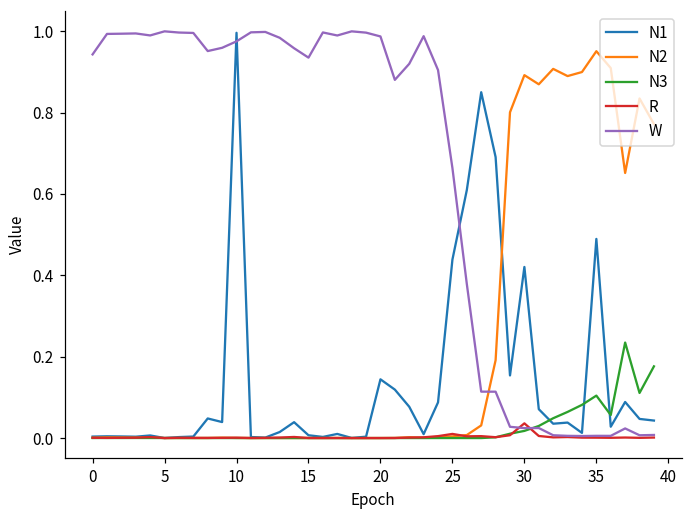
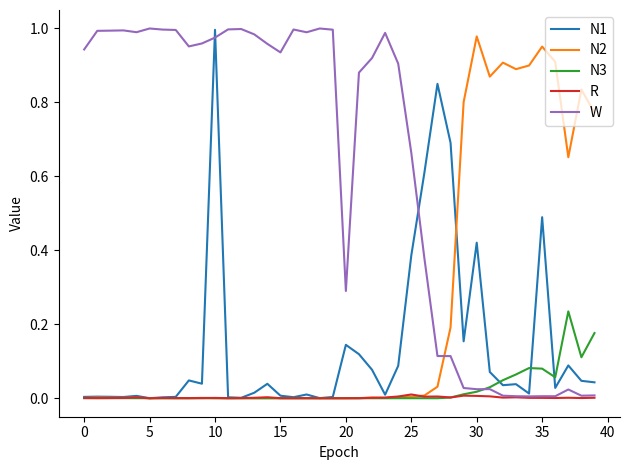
  {
    "N1": {
      "10": 1.00,
      "20": 0.14,
-     "25": 0.44,
+     "25": 0.39,
      "30": 0.42,
      "35": 0.49
    },
    "N2": {
-     "30": 0.89,
+     "30": 0.98,
      "35": 0.95
    },
    "N3": {
-     "35": 0.10
+     "35": 0.08
    },
    "R": {
-     "30": 0.04
+     "30": 0.01
    },
    "W": {
      "0": 0.94,
      "5": 1.00,
      "10": 0.98,
      "15": 0.94,
-     "20": 0.99,
+     "20": 0.29,
      "25": 0.66
    }
  }
